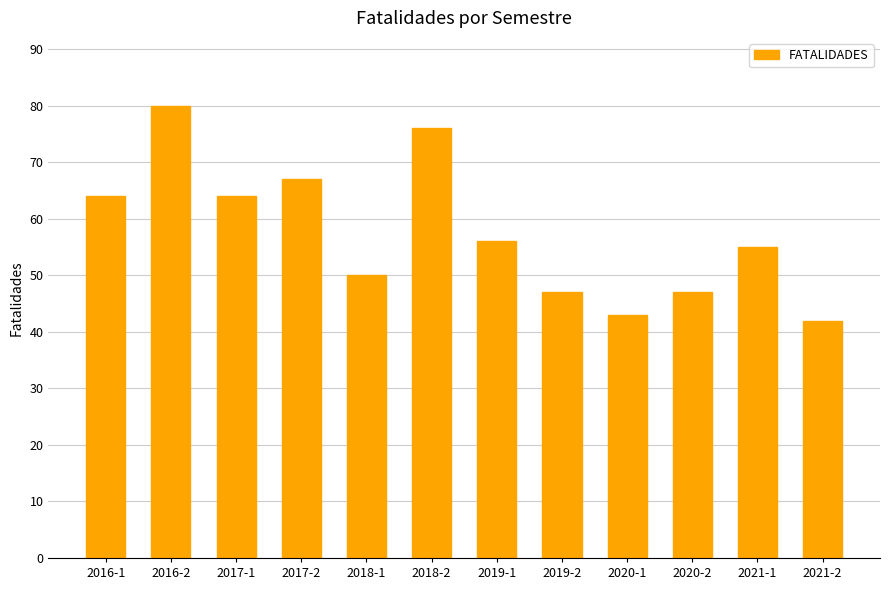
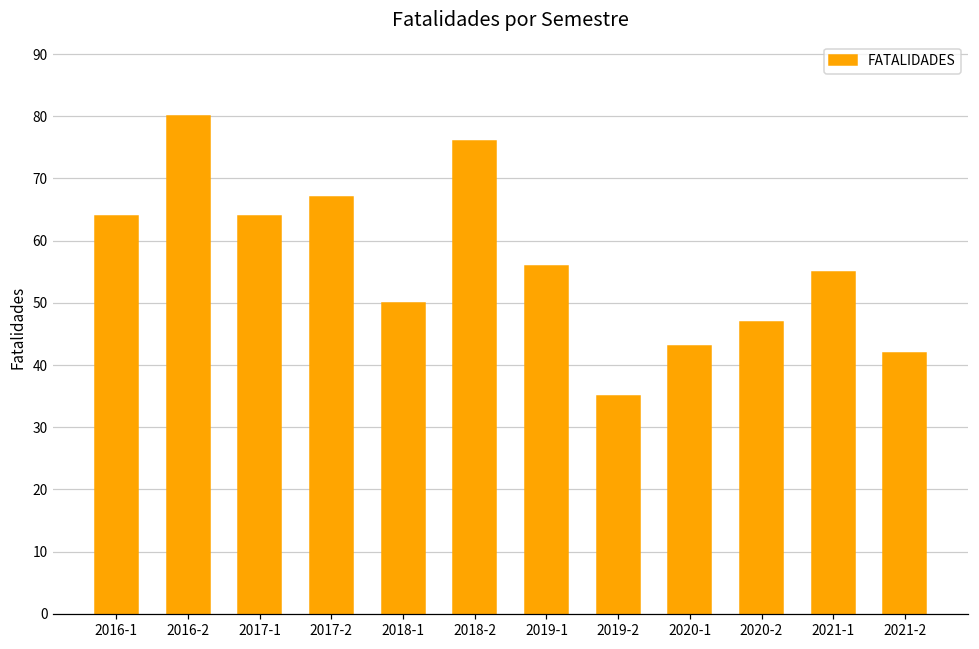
  {
    "2016-1": 64,
    "2016-2": 80,
    "2017-1": 64,
    "2017-2": 67,
    "2018-1": 50,
    "2018-2": 76,
    "2019-1": 56,
-   "2019-2": 47,
+   "2019-2": 35,
    "2020-1": 43,
    "2020-2": 47,
    "2021-1": 55,
    "2021-2": 42
  }
